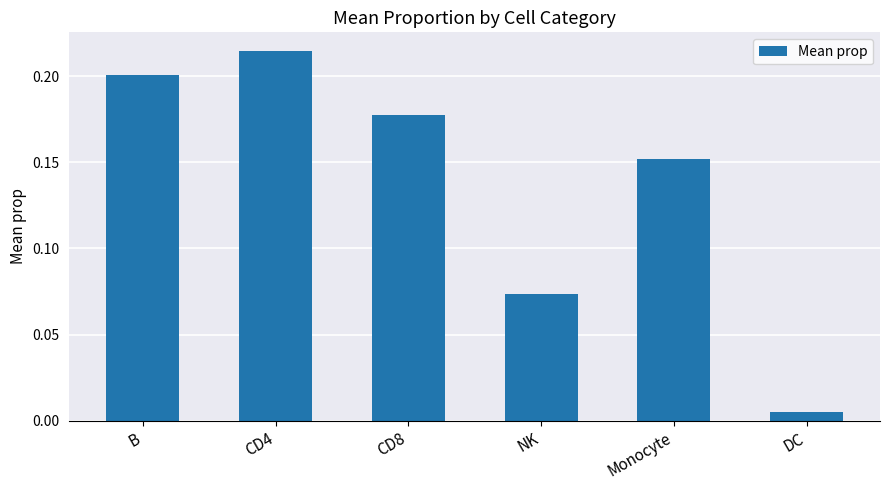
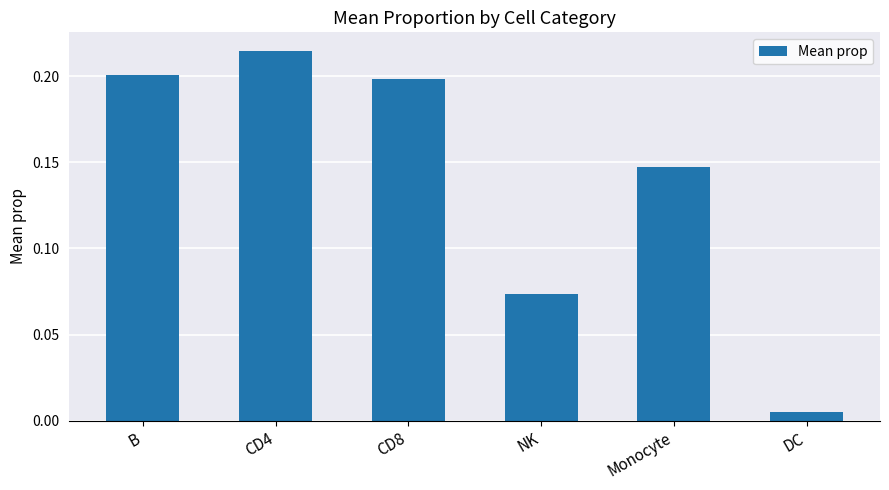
  {
    "B": 0.201,
    "CD4": 0.215,
-   "CD8": 0.178,
+   "CD8": 0.198,
    "NK": 0.074,
-   "Monocyte": 0.152,
+   "Monocyte": 0.147,
    "DC": 0.005
  }
